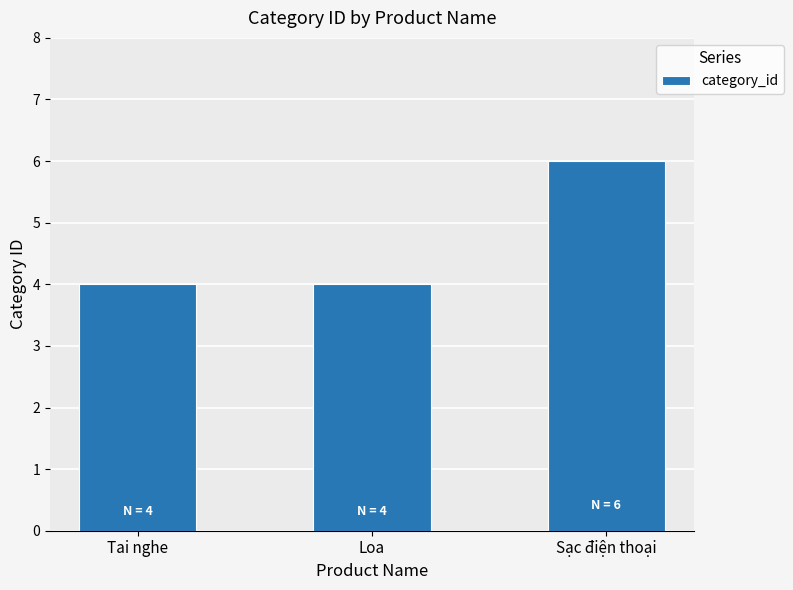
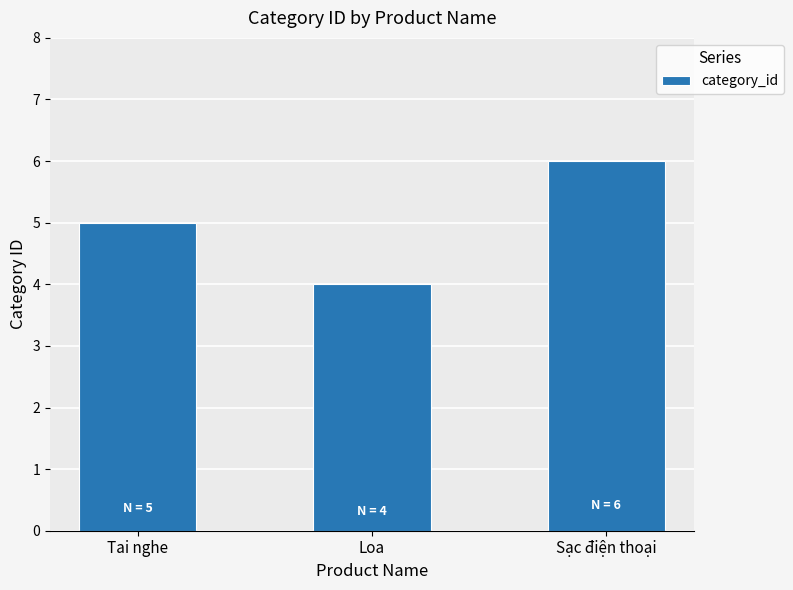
  {
-   "Tai nghe": 4,
+   "Tai nghe": 5,
    "Loa": 4,
    "Sạc điện thoại": 6
  }
